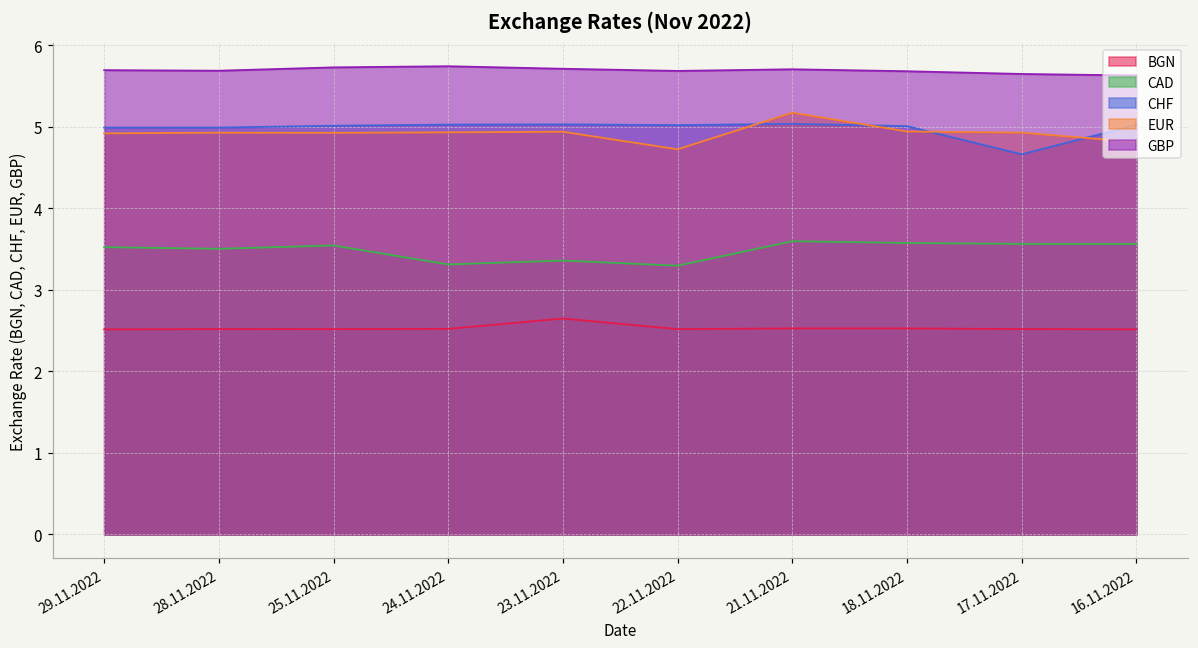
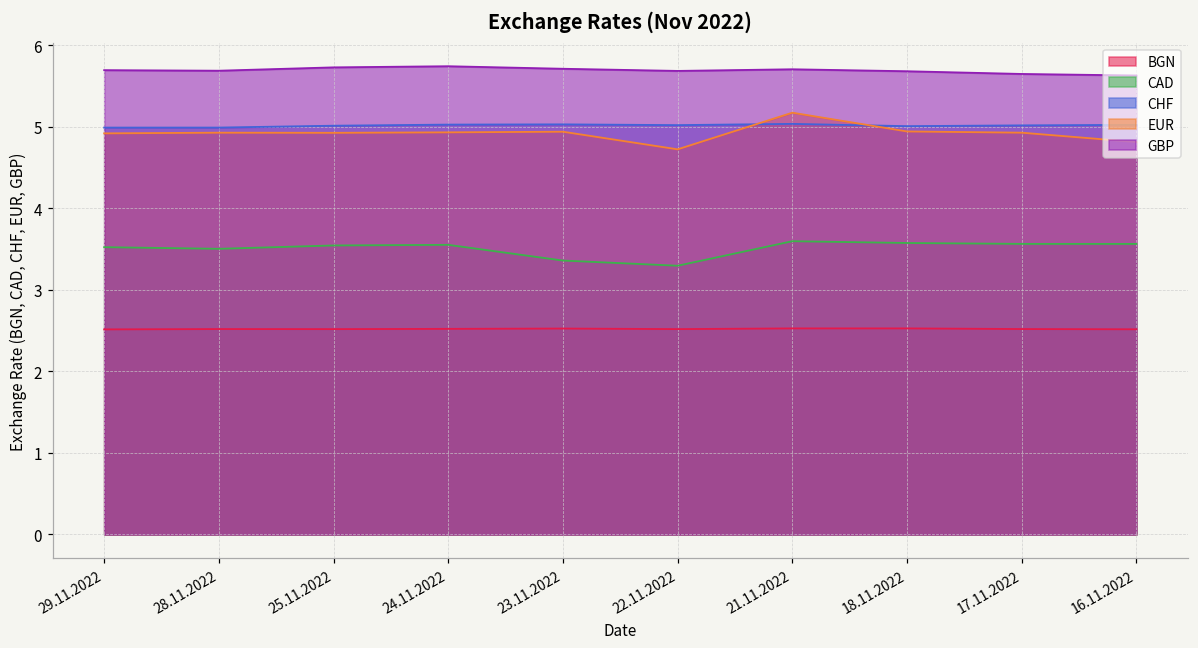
  {
    "BGN": {
      "29.11.2022": 2.5,
      "28.11.2022": 2.5,
      "25.11.2022": 2.5,
      "24.11.2022": 2.5,
-     "23.11.2022": 2.6,
+     "23.11.2022": 2.5,
      "22.11.2022": 2.5,
      "21.11.2022": 2.5,
      "18.11.2022": 2.5,
      "17.11.2022": 2.5,
      "16.11.2022": 2.5
    },
    "CAD": {
      "29.11.2022": 3.5,
      "28.11.2022": 3.5,
      "25.11.2022": 3.5,
-     "24.11.2022": 3.3,
+     "24.11.2022": 3.6,
      "23.11.2022": 3.4,
      "22.11.2022": 3.3,
      "21.11.2022": 3.6,
      "18.11.2022": 3.6,
      "17.11.2022": 3.6,
      "16.11.2022": 3.6
    },
    "CHF": {
      "29.11.2022": 5.0,
      "28.11.2022": 5.0,
      "25.11.2022": 5.0,
      "24.11.2022": 5.0,
      "23.11.2022": 5.0,
      "22.11.2022": 5.0,
      "21.11.2022": 5.0,
      "18.11.2022": 5.0,
-     "17.11.2022": 4.7
+     "17.11.2022": 5.0
    },
    "EUR": {
      "29.11.2022": 4.9,
      "28.11.2022": 4.9,
      "25.11.2022": 4.9,
      "24.11.2022": 4.9,
      "23.11.2022": 4.9,
      "22.11.2022": 4.7,
      "21.11.2022": 5.2,
      "18.11.2022": 4.9,
      "17.11.2022": 4.9
    },
    "GBP": {
      "29.11.2022": 5.7,
      "28.11.2022": 5.7,
      "25.11.2022": 5.7,
      "24.11.2022": 5.7,
      "23.11.2022": 5.7,
      "22.11.2022": 5.7,
      "21.11.2022": 5.7,
      "18.11.2022": 5.7,
      "17.11.2022": 5.6
    }
  }
